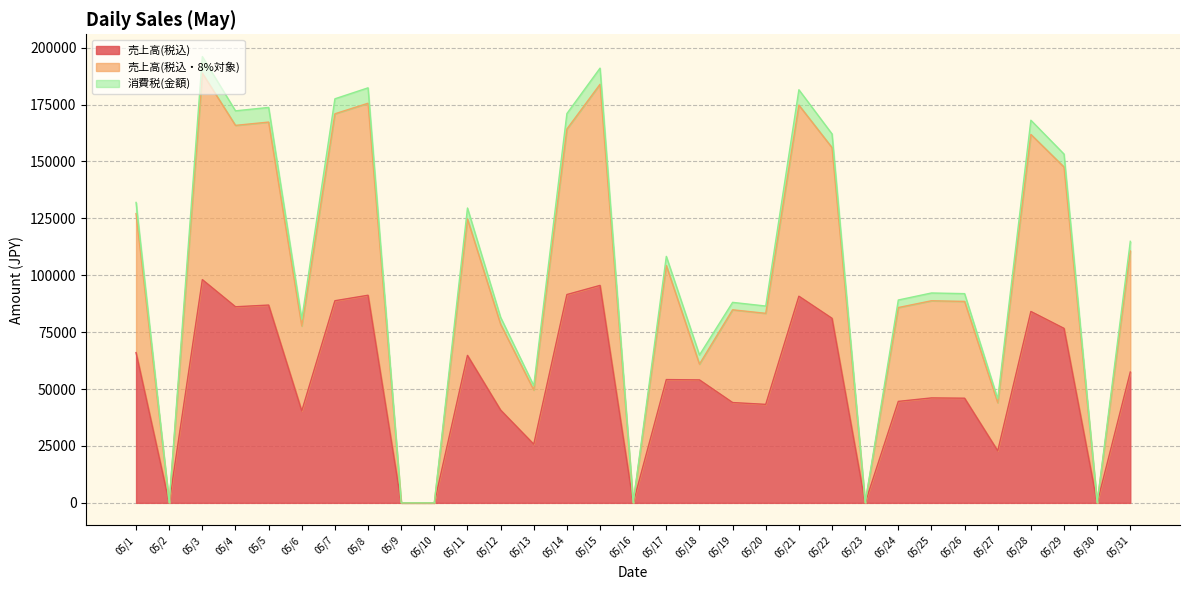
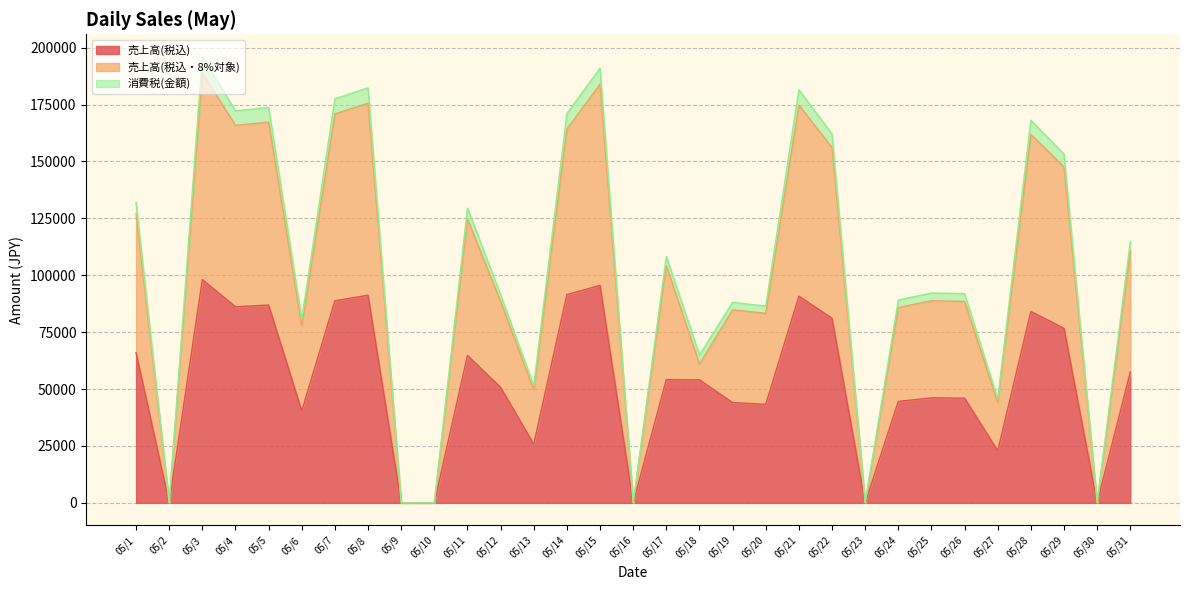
  {
    "売上高(税込)": {
      "05/1": 66000,
      "05/3": 98000,
      "05/4": 86000,
      "05/5": 87000,
      "05/6": 40000,
      "05/7": 89000,
      "05/8": 91000,
      "05/11": 65000,
-     "05/12": 41000,
+     "05/12": 51000,
      "05/13": 26000,
      "05/14": 92000,
      "05/15": 96000,
      "05/17": 54000,
      "05/18": 54000,
      "05/19": 44000,
      "05/20": 43000,
      "05/21": 91000,
      "05/22": 81000,
      "05/24": 45000,
      "05/25": 46000,
      "05/26": 46000,
      "05/27": 23000,
      "05/28": 84000,
      "05/29": 77000,
      "05/31": 57000
    },
    "売上高(税込・8%対象)": {
      "05/1": 61000,
      "05/4": 80000,
      "05/5": 80000,
      "05/6": 37000,
      "05/7": 82000,
      "05/8": 84000,
      "05/11": 60000,
      "05/12": 38000,
      "05/13": 24000,
      "05/14": 73000,
      "05/15": 88000,
      "05/17": 50000,
      "05/18": 7000,
      "05/19": 41000,
      "05/20": 40000,
      "05/21": 84000,
      "05/22": 75000,
      "05/24": 41000,
      "05/25": 43000,
      "05/26": 43000,
      "05/27": 21000,
      "05/28": 78000,
      "05/29": 71000,
      "05/31": 53000
    },
    "消費税(金額)": {
      "05/1": 5000,
      "05/4": 6000,
      "05/5": 6000,
      "05/6": 3000,
      "05/7": 7000,
      "05/8": 7000,
      "05/11": 5000,
      "05/12": 3000,
      "05/13": 2000,
      "05/14": 7000,
      "05/15": 7000,
      "05/17": 4000,
      "05/18": 4000,
      "05/19": 3000,
      "05/20": 3000,
      "05/21": 7000,
      "05/22": 6000,
      "05/24": 3000,
      "05/25": 3000,
      "05/26": 3000,
      "05/27": 2000,
      "05/28": 6000,
      "05/29": 6000,
      "05/31": 4000
    }
  }
